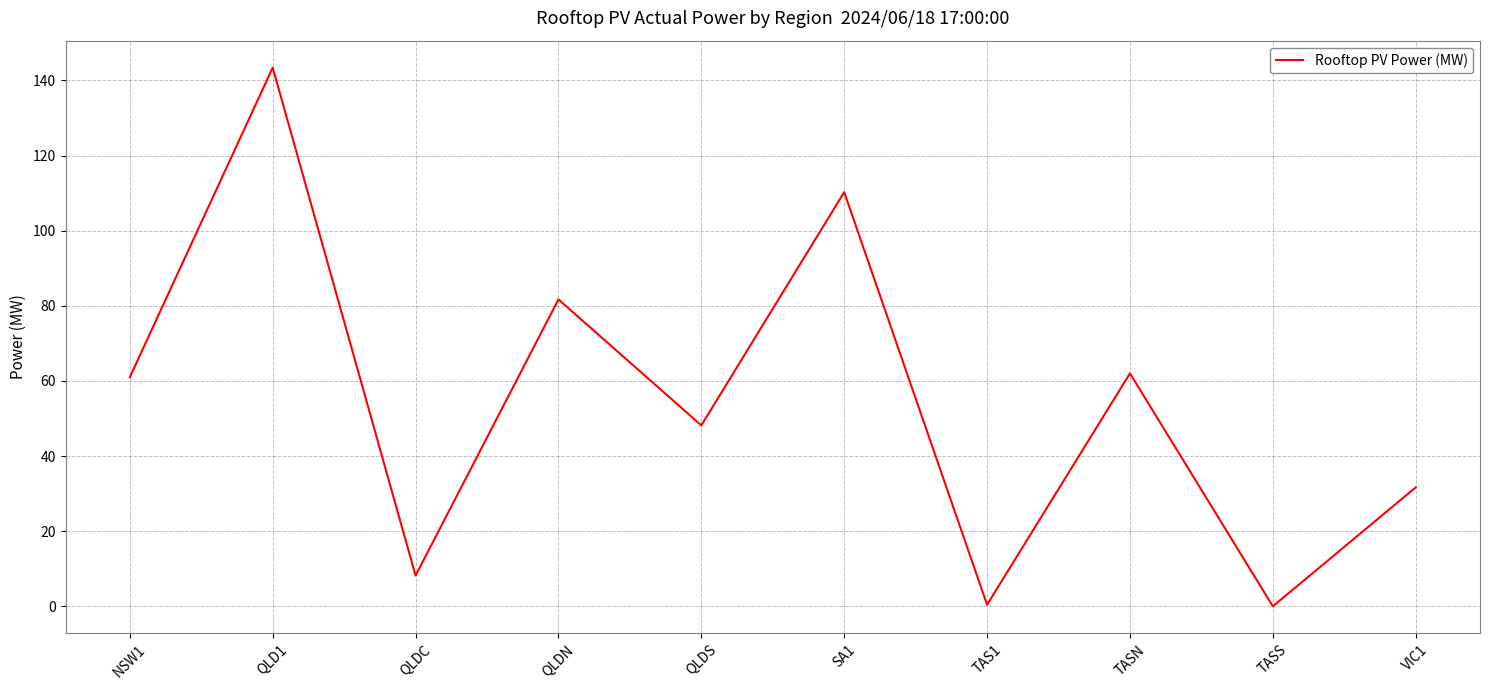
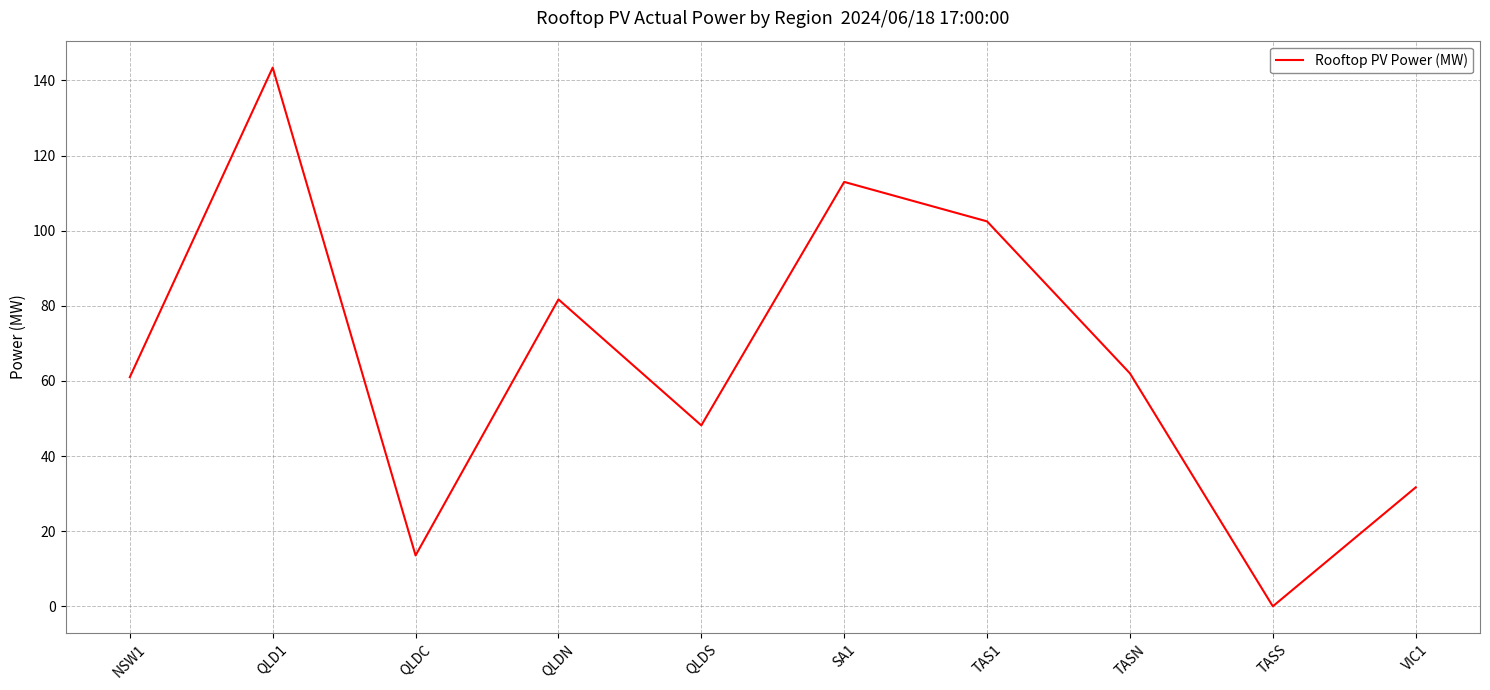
  {
    "NSW1": 61,
    "QLD1": 143,
-   "QLDC": 8,
+   "QLDC": 14,
    "QLDN": 82,
    "QLDS": 48,
-   "SA1": 110,
-   "TAS1": 0,
+   "SA1": 113,
+   "TAS1": 102,
    "TASN": 62,
    "TASS": 0,
    "VIC1": 32
  }
